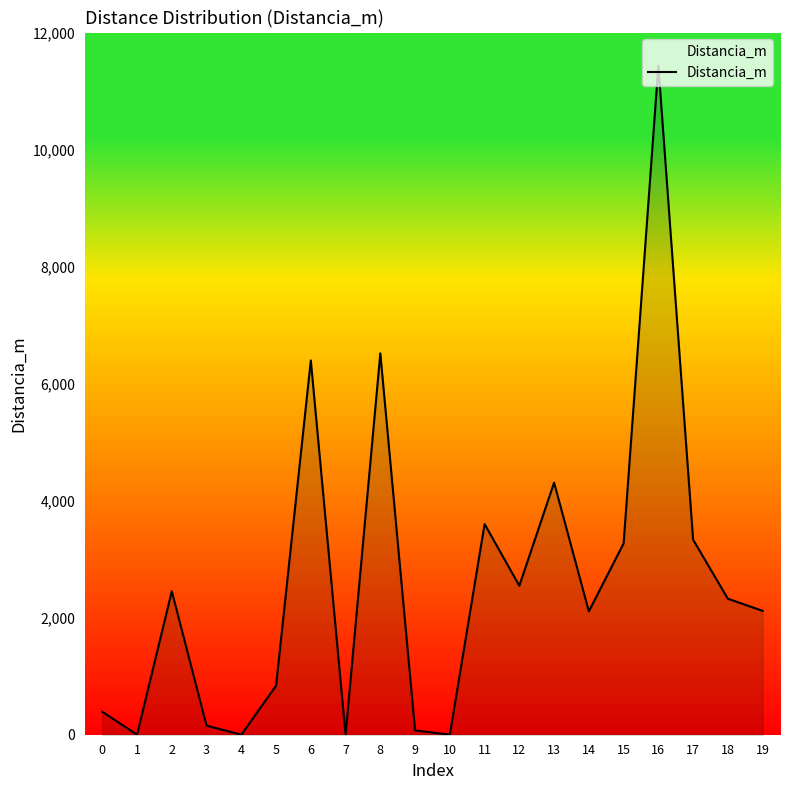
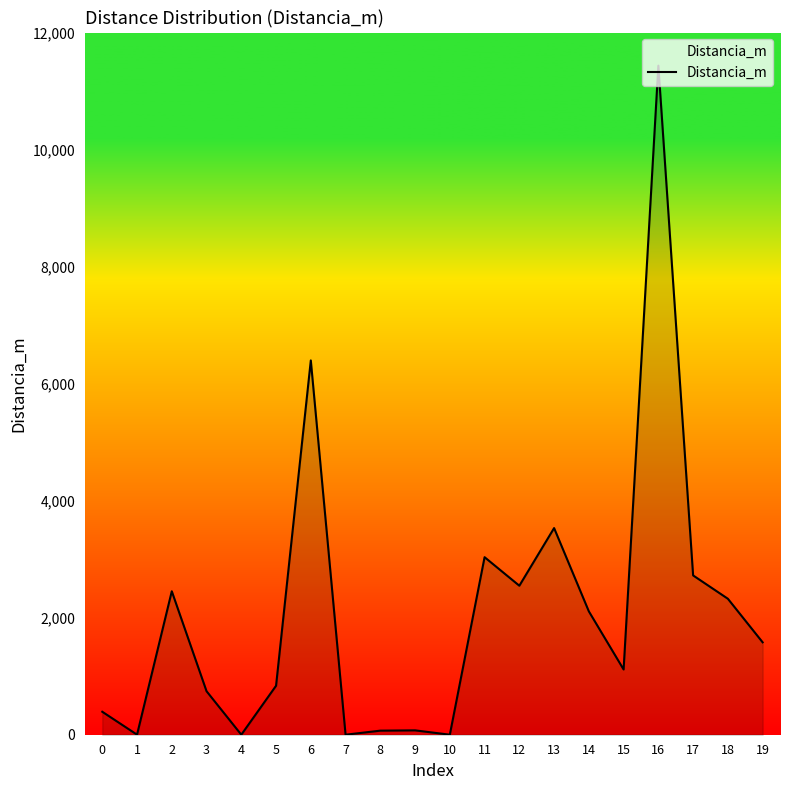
  {
    "0": "400",
    "1": "0",
    "2": "2,500",
-   "3": "200",
+   "3": "700",
    "4": "0",
    "5": "800",
    "6": "6,400",
    "7": "0",
-   "8": "6,500",
+   "8": "100",
    "9": "100",
    "10": "0",
-   "11": "3,600",
+   "11": "3,000",
    "12": "2,500",
-   "13": "4,300",
+   "13": "3,500",
    "14": "2,100",
-   "15": "3,300",
-   "17": "3,300",
+   "15": "1,100",
+   "17": "2,700",
    "18": "2,300",
-   "19": "2,100"
+   "19": "1,600"
  }
